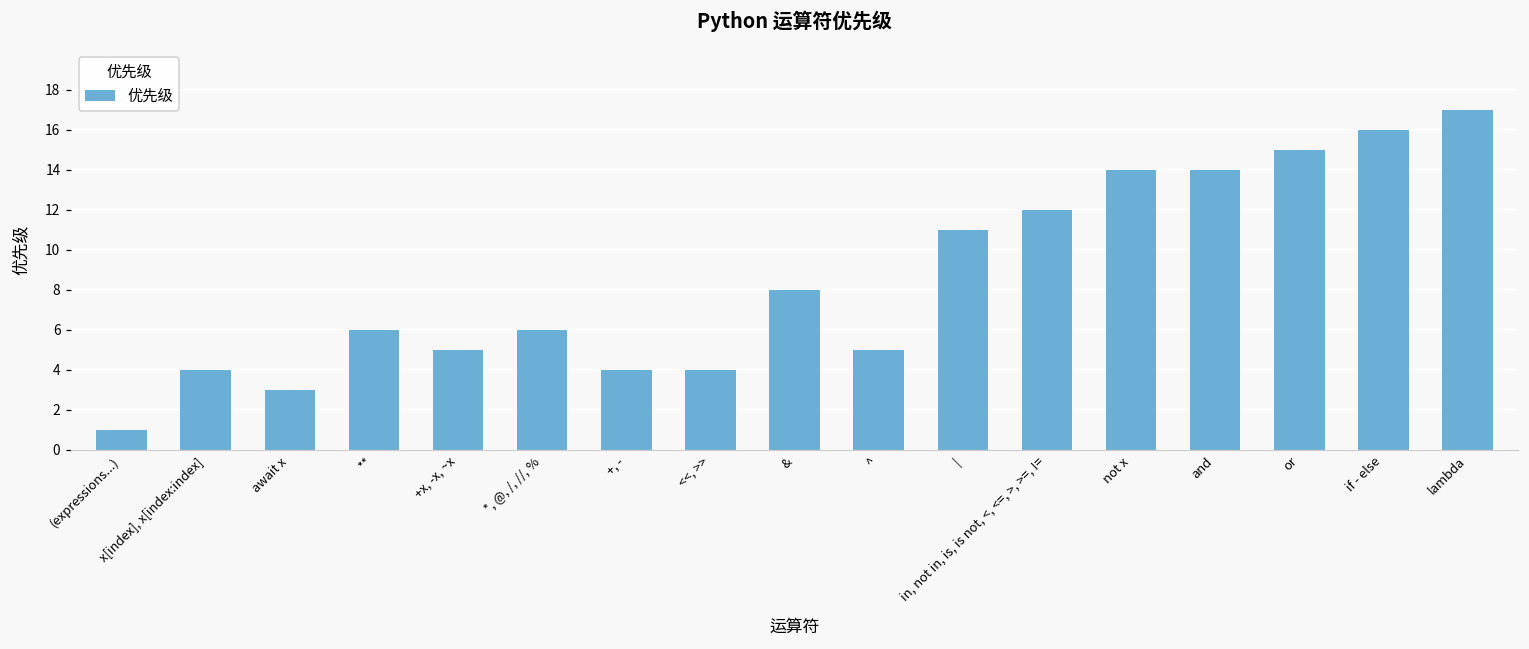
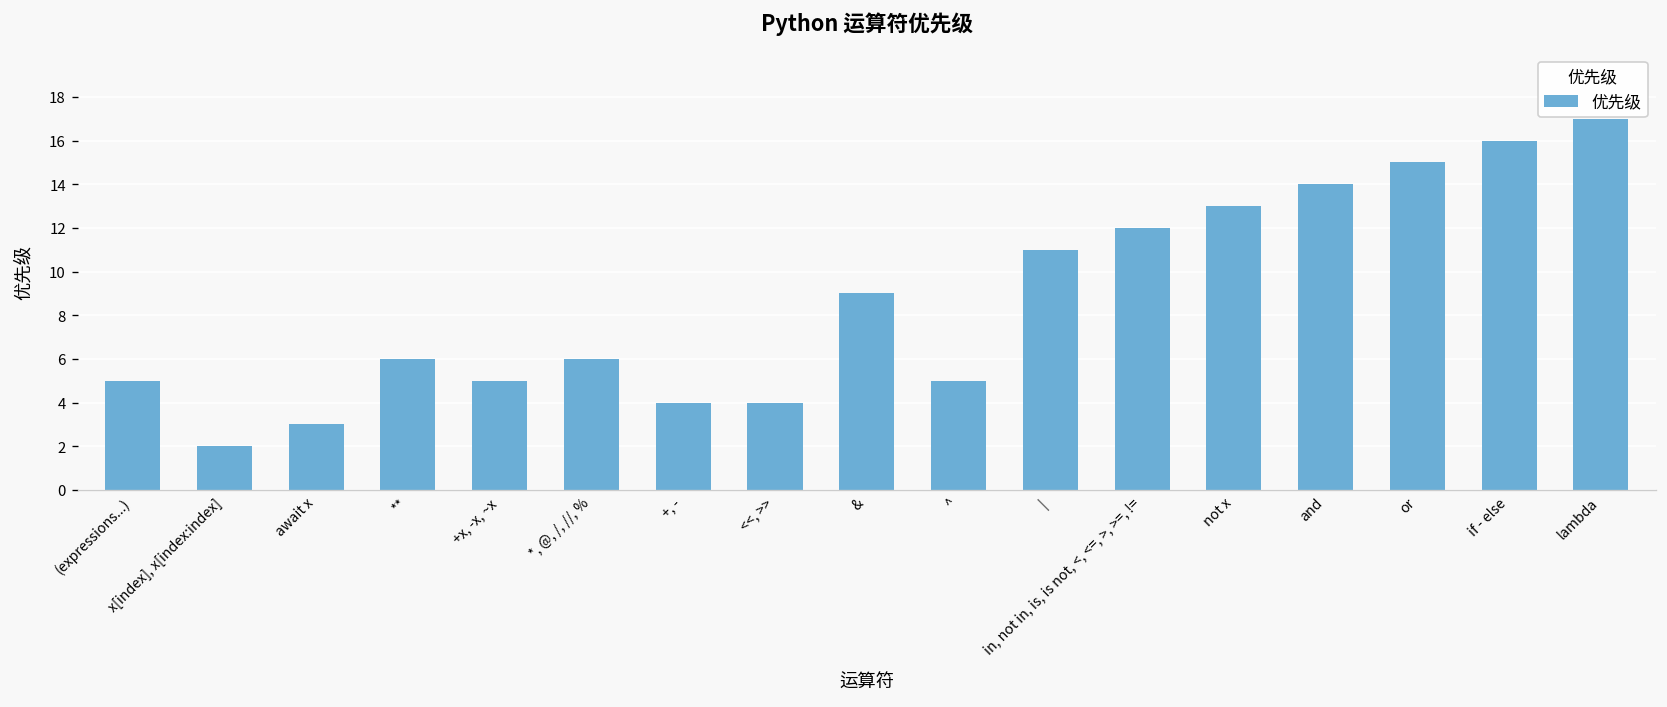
  {
-   "(expressions...)": 1,
-   "x[index], x[index:index]": 4,
+   "(expressions...)": 5,
+   "x[index], x[index:index]": 2,
    "await x": 3,
    "**": 6,
    "+x, -x, ~x": 5,
    "*, @, /, //, %": 6,
    "+, -": 4,
    "<<, >>": 4,
-   "&": 8,
+   "&": 9,
    "^": 5,
    "|": 11,
    "in, not in, is, is not, <, <=, >, >=, !=": 12,
-   "not x": 14,
+   "not x": 13,
    "and": 14,
    "or": 15,
    "if - else": 16,
    "lambda": 17
  }
